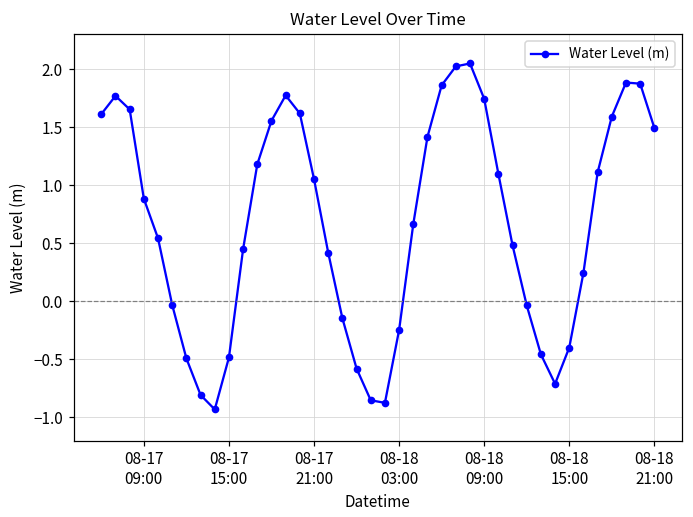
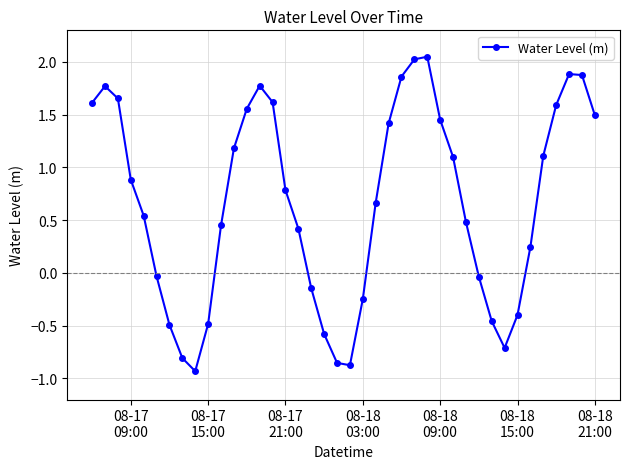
  {
    "08-17 09:00": 0.88,
    "08-17 15:00": -0.48,
-   "08-17 21:00": 1.05,
+   "08-17 21:00": 0.78,
    "08-18 03:00": -0.25,
-   "08-18 09:00": 1.75,
+   "08-18 09:00": 1.45,
    "08-18 15:00": -0.40,
    "08-18 21:00": 1.49
  }
